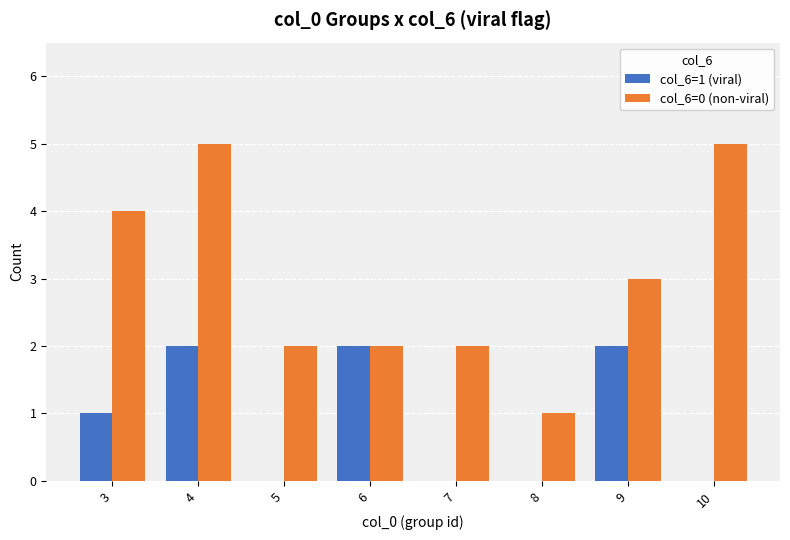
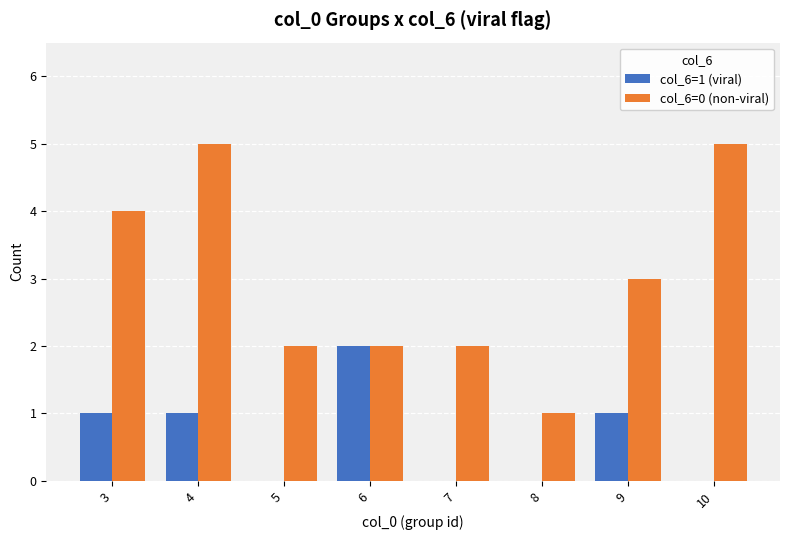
  {
    "col_6=1 (viral)": {
      "3": 1,
-     "4": 2,
+     "4": 1,
      "5": 0,
      "6": 2,
      "7": 0,
      "8": 0,
-     "9": 2,
+     "9": 1,
      "10": 0
    },
    "col_6=0 (non-viral)": {
      "3": 4,
      "4": 5,
      "5": 2,
      "6": 2,
      "7": 2,
      "8": 1,
      "9": 3,
      "10": 5
    }
  }
